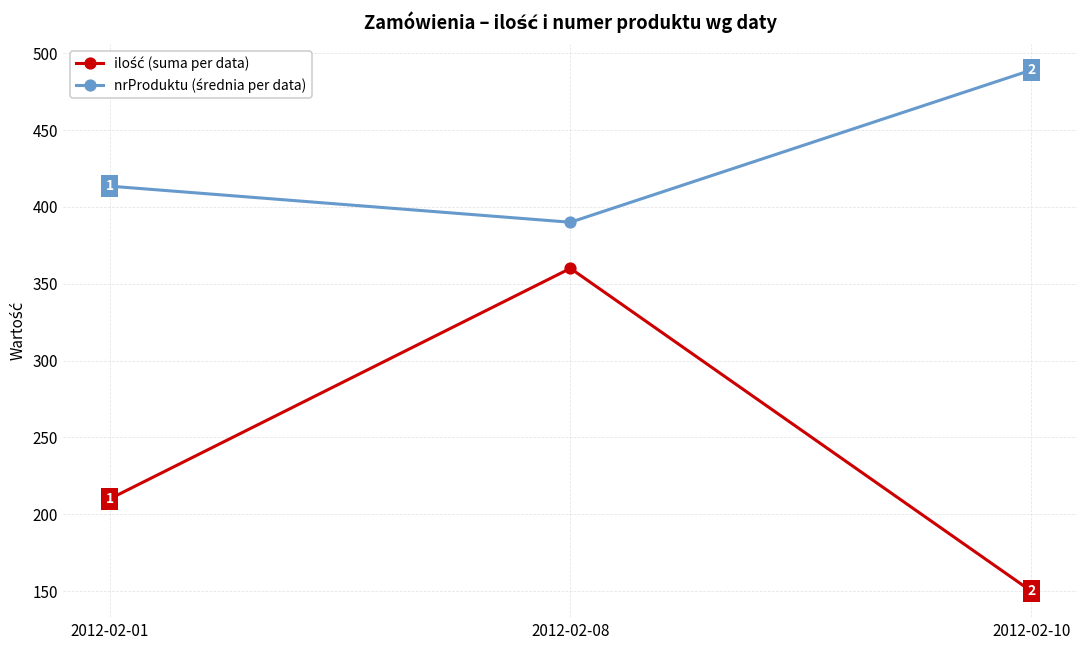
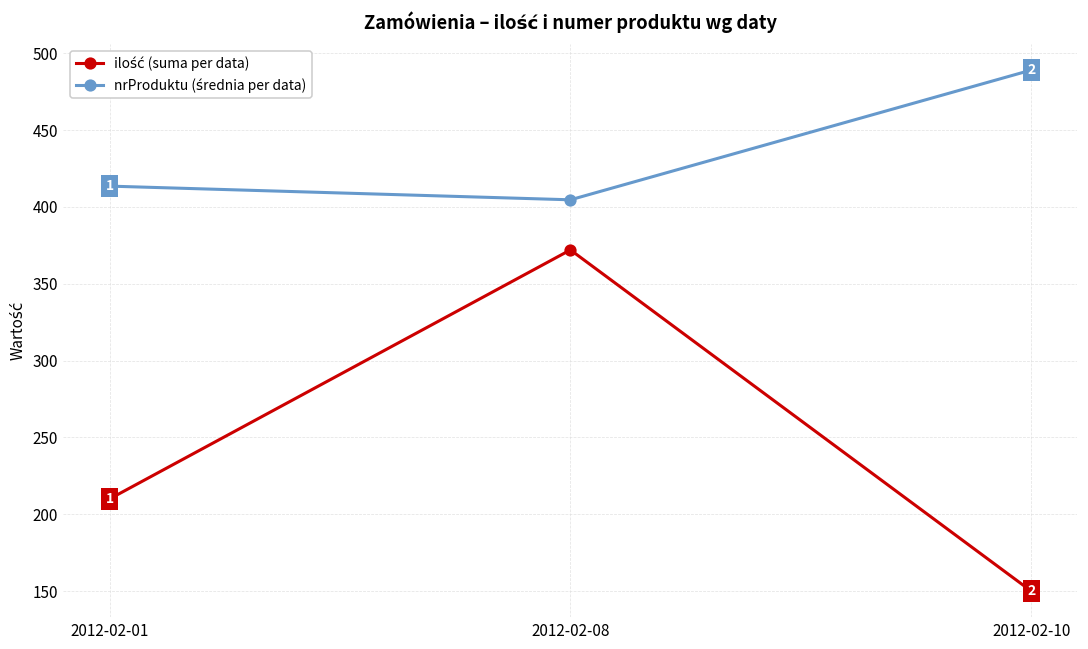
  {
    "ilość (suma per data)": {
-     "2012-02-08": 360
+     "2012-02-08": 372
    },
    "nrProduktu (średnia per data)": {
-     "2012-02-08": 390
+     "2012-02-08": 405
    }
  }
